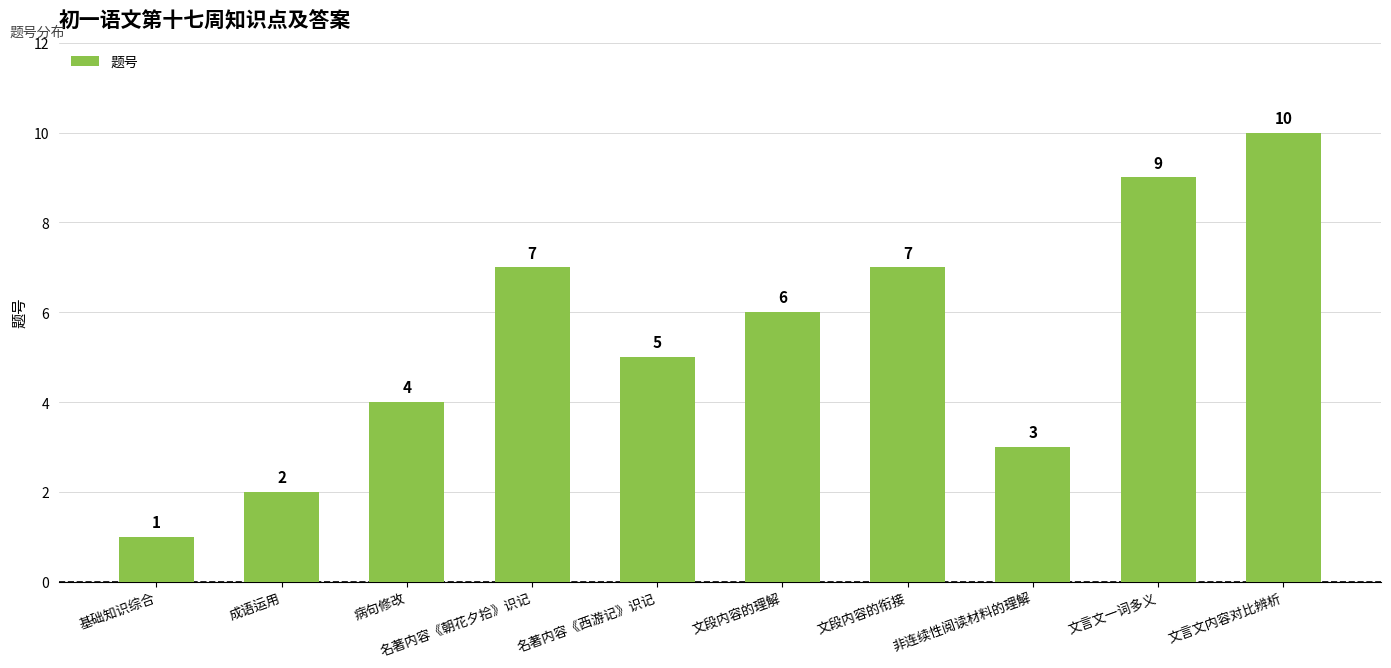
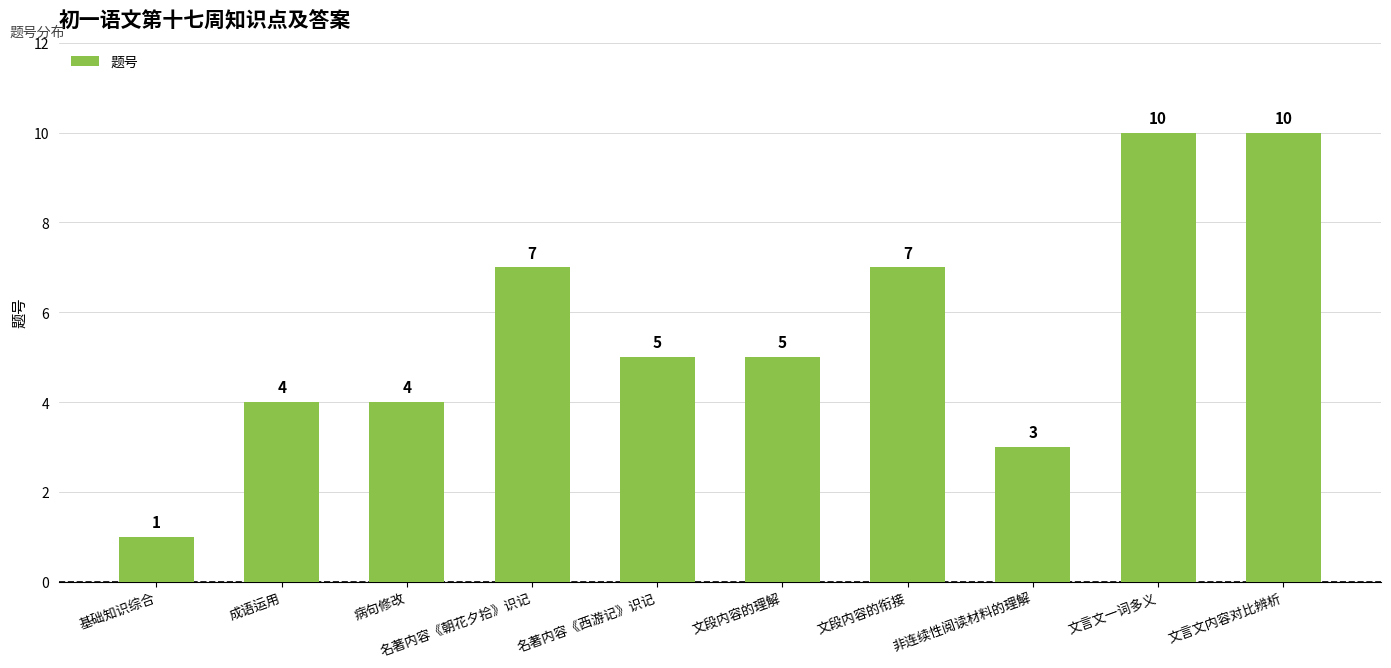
  {
    "基础知识综合": 1,
-   "成语运用": 2,
+   "成语运用": 4,
    "病句修改": 4,
    "名著内容《朝花夕拾》识记": 7,
    "名著内容《西游记》识记": 5,
-   "文段内容的理解": 6,
+   "文段内容的理解": 5,
    "文段内容的衔接": 7,
    "非连续性阅读材料的理解": 3,
-   "文言文一词多义": 9,
+   "文言文一词多义": 10,
    "文言文内容对比辨析": 10
  }
